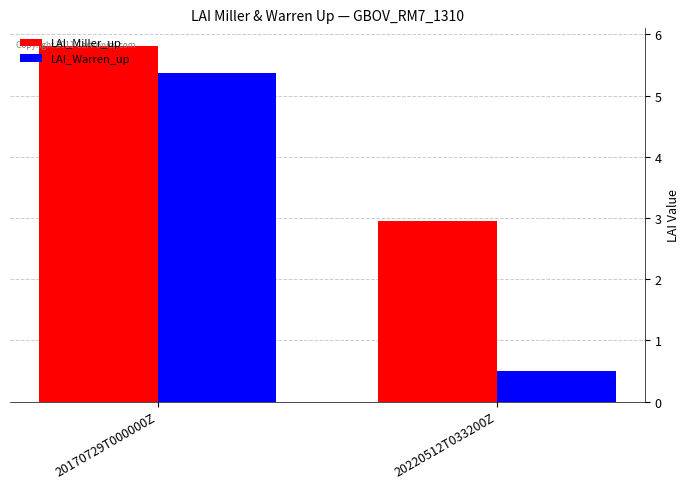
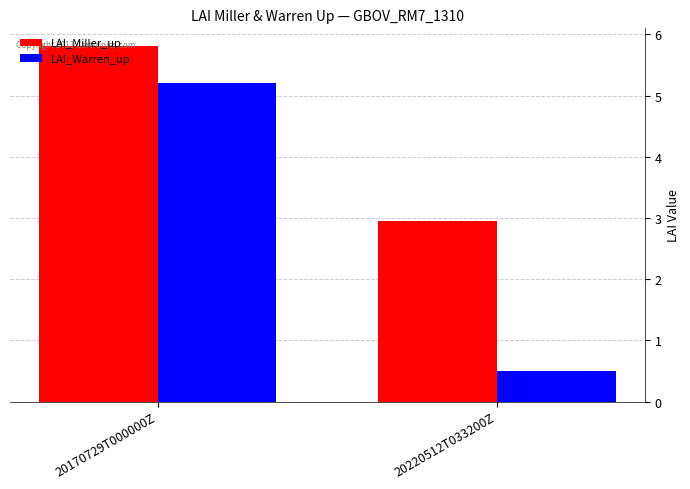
  {
    "LAI_Miller_up": {
      "20220512T033200Z": 3.0
    },
    "LAI_Warren_up": {
-     "20170729T000000Z": 5.4,
+     "20170729T000000Z": 5.2,
      "20220512T033200Z": 0.5
    }
  }
